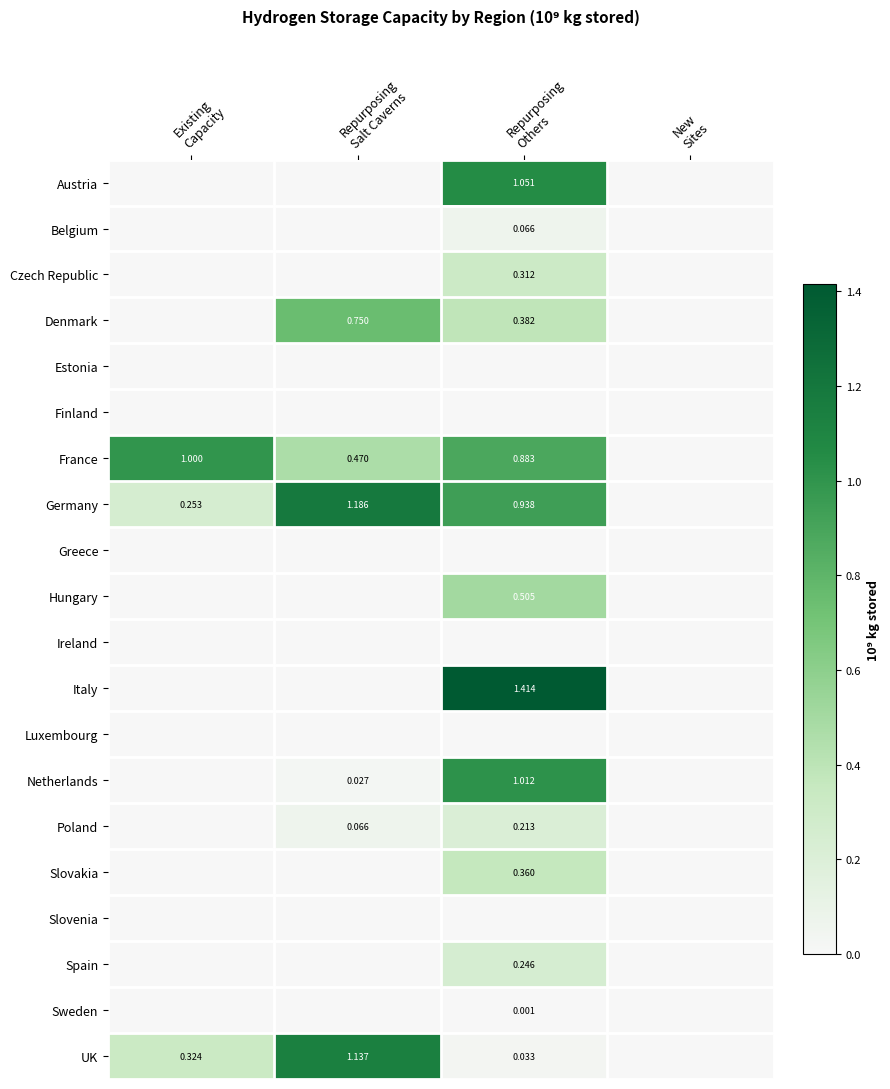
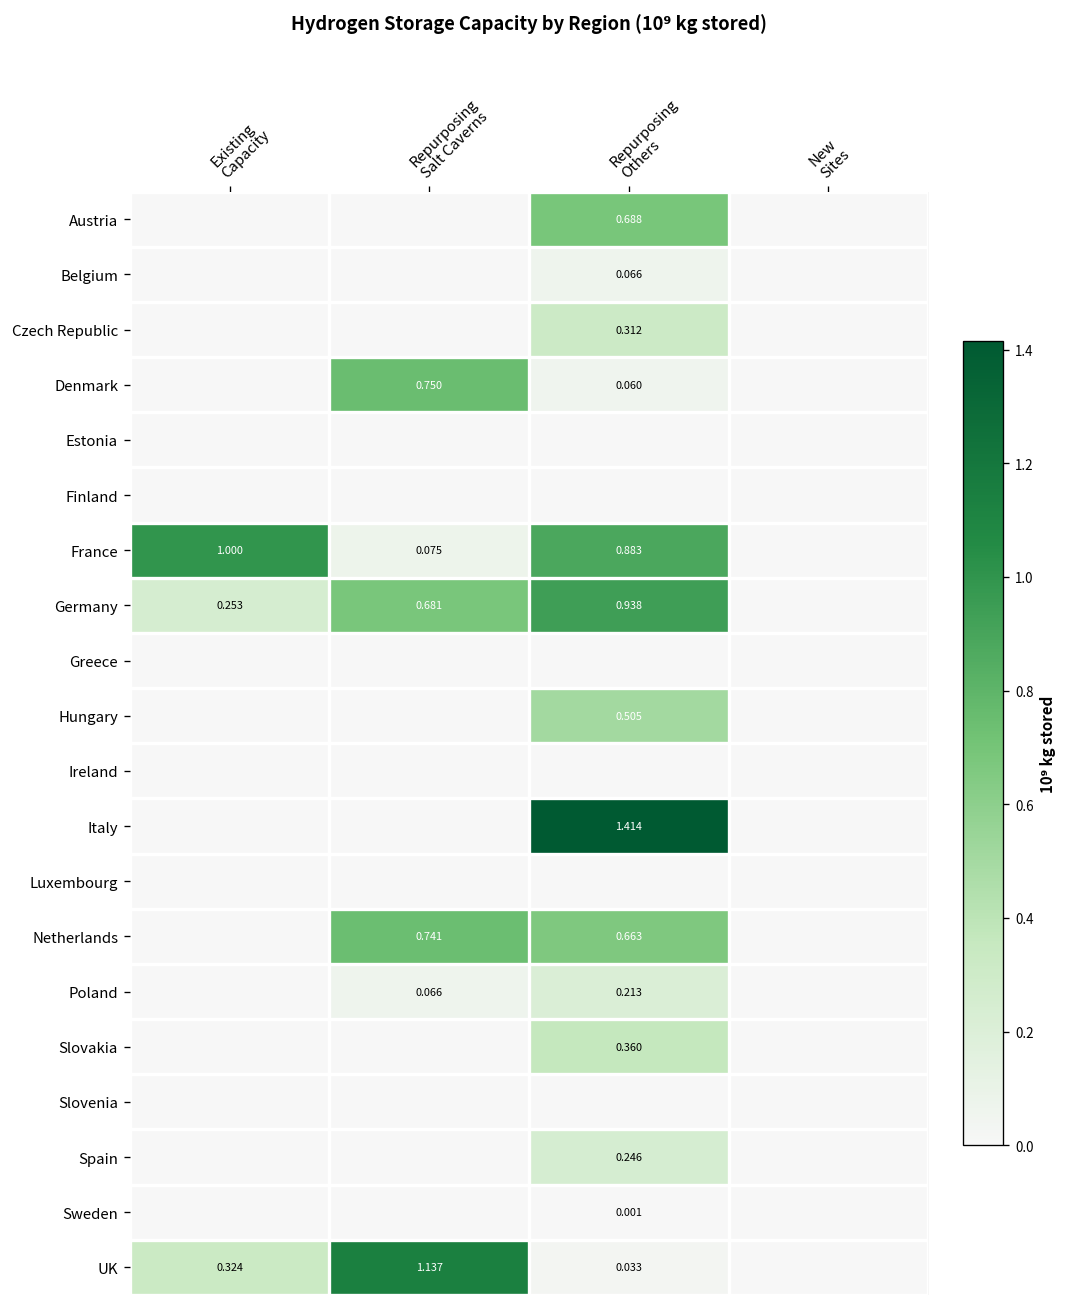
  {
    "Austria": {
-     "Repurposing Others": 1.051
+     "Repurposing Others": 0.688
    },
    "Belgium": {
      "Repurposing Others": 0.066
    },
    "Czech Republic": {
      "Repurposing Others": 0.312
    },
    "Denmark": {
      "Repurposing Salt Caverns": 0.750,
-     "Repurposing Others": 0.382
+     "Repurposing Others": 0.060
    },
    "France": {
      "Existing Capacity": 1.000,
-     "Repurposing Salt Caverns": 0.470,
+     "Repurposing Salt Caverns": 0.075,
      "Repurposing Others": 0.883
    },
    "Germany": {
      "Existing Capacity": 0.253,
-     "Repurposing Salt Caverns": 1.186,
+     "Repurposing Salt Caverns": 0.681,
      "Repurposing Others": 0.938
    },
    "Hungary": {
      "Repurposing Others": 0.505
    },
    "Italy": {
      "Repurposing Others": 1.414
    },
    "Netherlands": {
-     "Repurposing Salt Caverns": 0.027,
-     "Repurposing Others": 1.012
+     "Repurposing Salt Caverns": 0.741,
+     "Repurposing Others": 0.663
    },
    "Poland": {
      "Repurposing Salt Caverns": 0.066,
      "Repurposing Others": 0.213
    },
    "Slovakia": {
      "Repurposing Others": 0.360
    },
    "Spain": {
      "Repurposing Others": 0.246
    },
    "Sweden": {
      "Repurposing Others": 0.001
    },
    "UK": {
      "Existing Capacity": 0.324,
      "Repurposing Salt Caverns": 1.137,
      "Repurposing Others": 0.033
    }
  }
